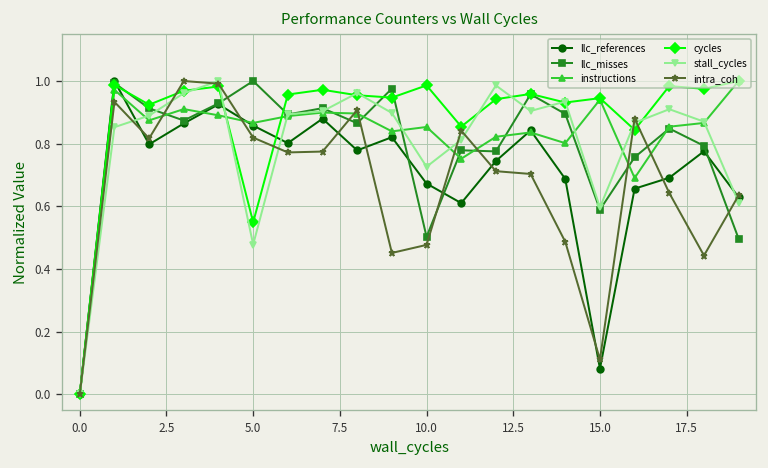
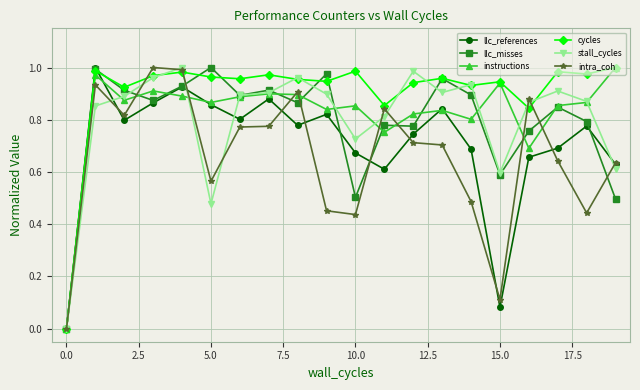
  {
    "llc_references": {
      "10.0": 0.67,
      "15.0": 0.08
    },
    "llc_misses": {
      "5.0": 1.00,
      "10.0": 0.50
    },
    "instructions": {
      "10.0": 0.85
    },
    "cycles": {
-     "5.0": 0.55,
+     "5.0": 0.96,
      "10.0": 0.99
    },
    "stall_cycles": {
      "5.0": 0.48,
      "10.0": 0.73
    },
    "intra_coh": {
-     "5.0": 0.82,
-     "10.0": 0.48,
+     "5.0": 0.56,
+     "10.0": 0.44,
      "15.0": 0.11
    }
  }
